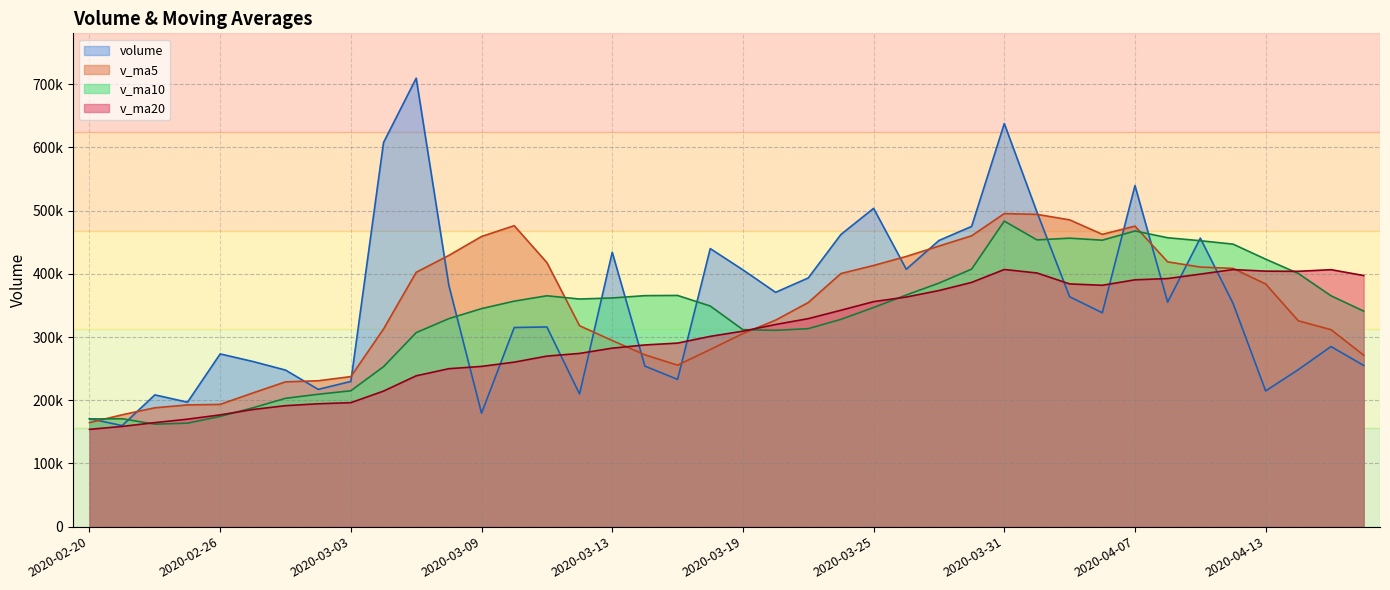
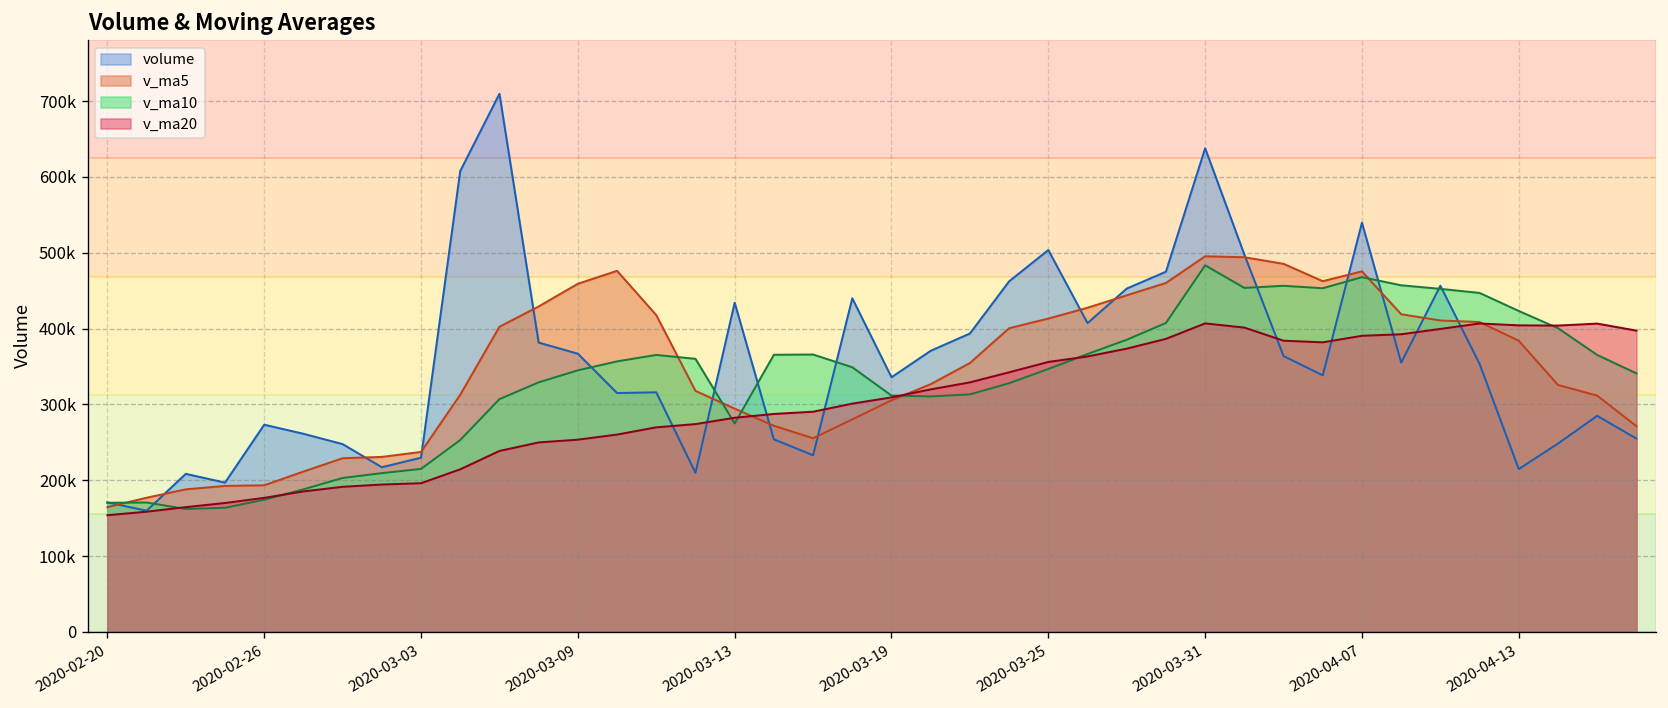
  {
    "volume": {
      "2020-02-26": 270000,
      "2020-03-03": 230000,
-     "2020-03-09": 180000,
+     "2020-03-09": 370000,
      "2020-03-13": 430000,
-     "2020-03-19": 410000,
+     "2020-03-19": 340000,
      "2020-03-25": 500000,
      "2020-03-31": 640000,
      "2020-04-07": 540000,
      "2020-04-13": 210000
    },
    "v_ma10": {
      "2020-03-03": 210000,
      "2020-03-09": 340000,
-     "2020-03-13": 360000,
+     "2020-03-13": 270000,
      "2020-03-25": 350000,
      "2020-03-31": 480000,
      "2020-04-07": 470000,
      "2020-04-13": 420000
    }
  }
